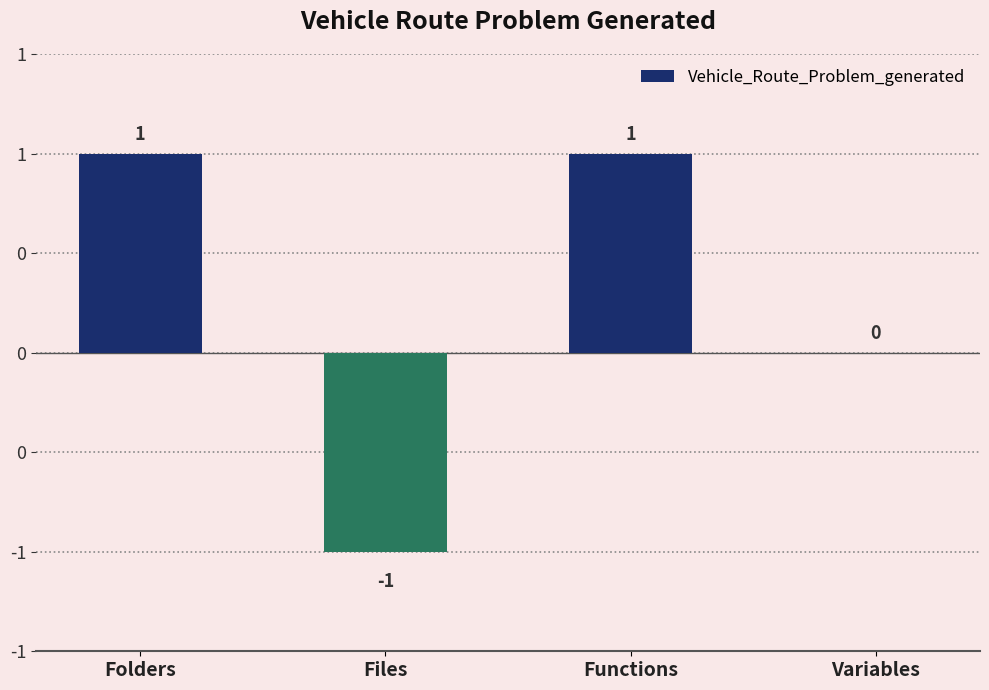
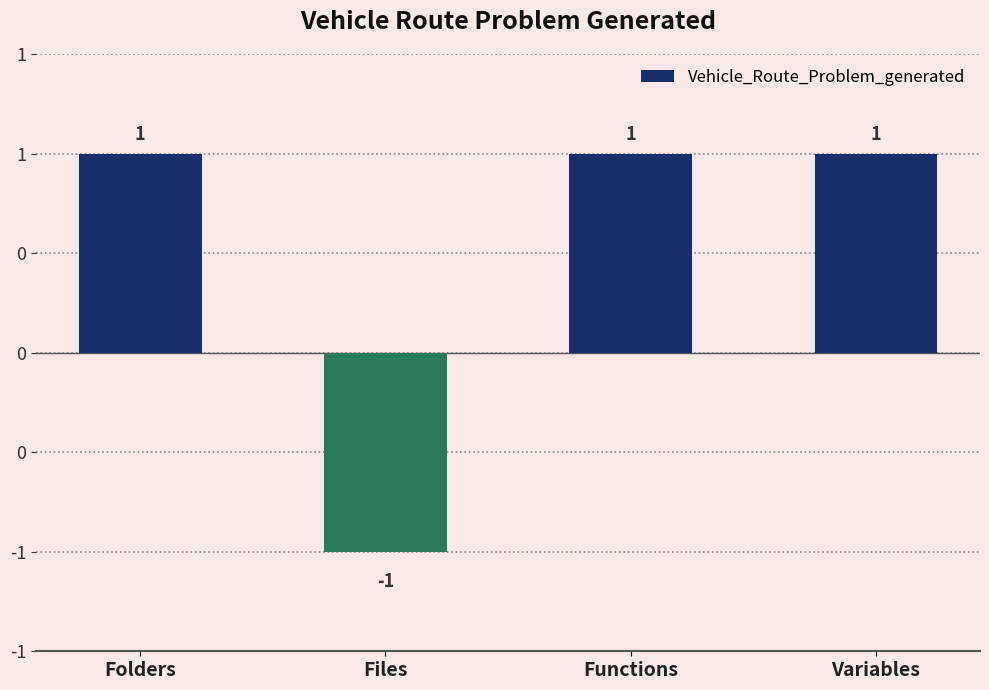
  {
    "Folders": 1,
    "Files": -1,
    "Functions": 1,
-   "Variables": 0
+   "Variables": 1
  }
